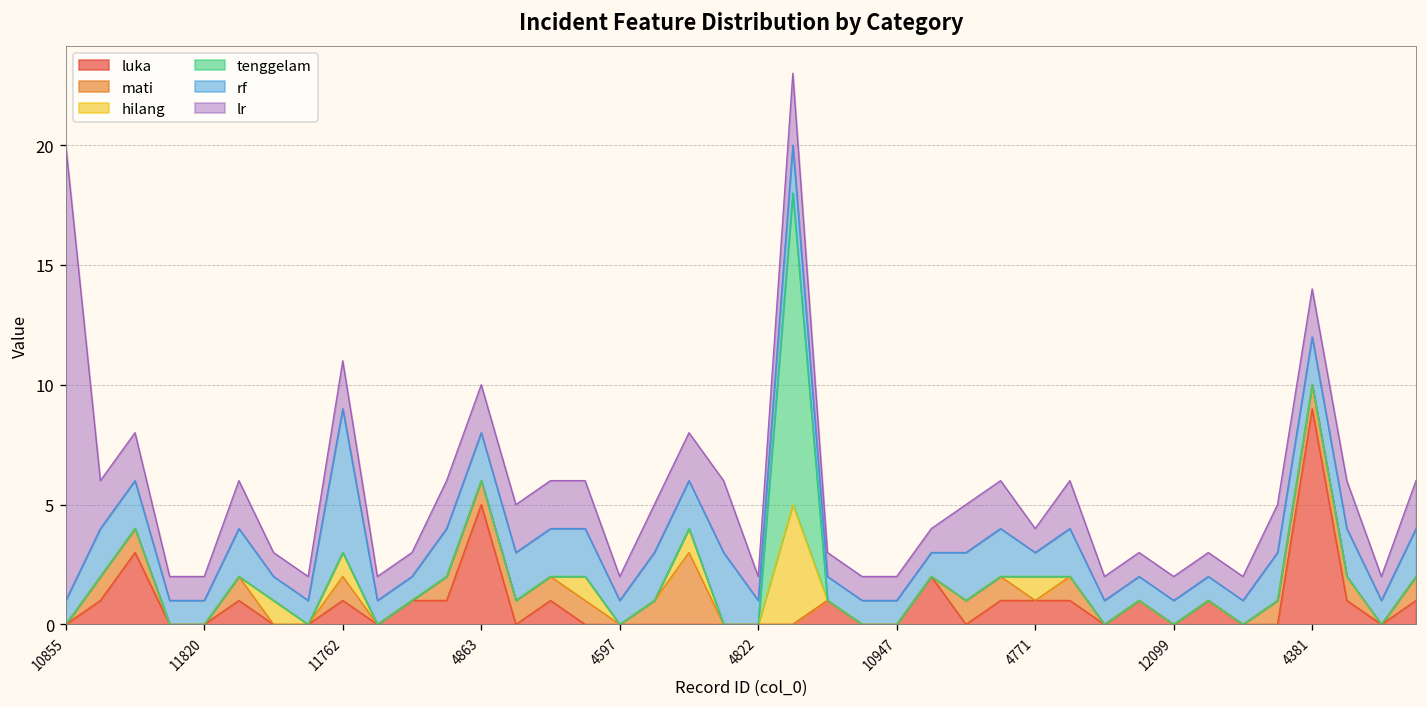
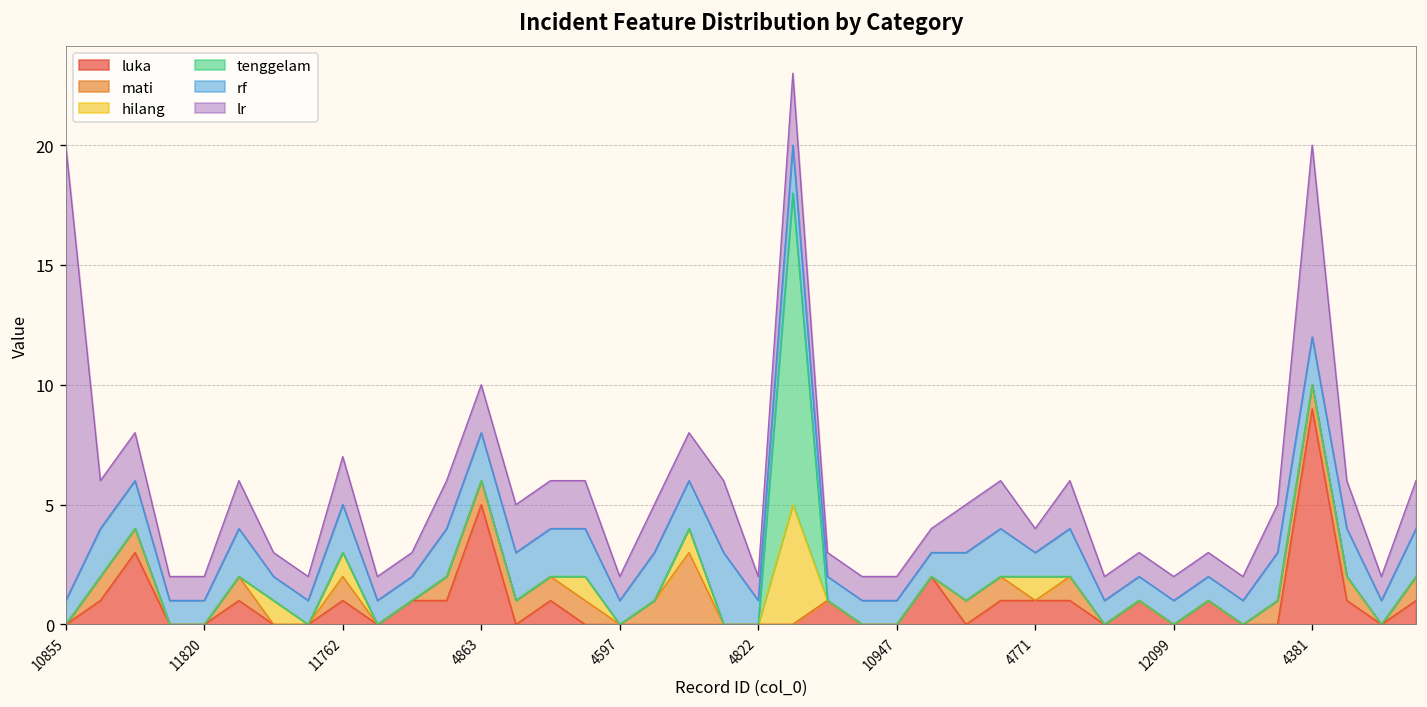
  {
    "rf": {
      "10855": 1,
      "11820": 1,
-     "11762": 6,
+     "11762": 2,
      "4863": 2,
      "4597": 1,
      "4822": 1,
      "10947": 1,
      "4771": 1,
      "12099": 1,
      "4381": 2
    },
    "lr": {
      "10855": 19,
      "11820": 1,
      "11762": 2,
      "4863": 2,
      "4597": 1,
      "4822": 1,
      "10947": 1,
      "4771": 1,
      "12099": 1,
-     "4381": 2
+     "4381": 8
    }
  }
